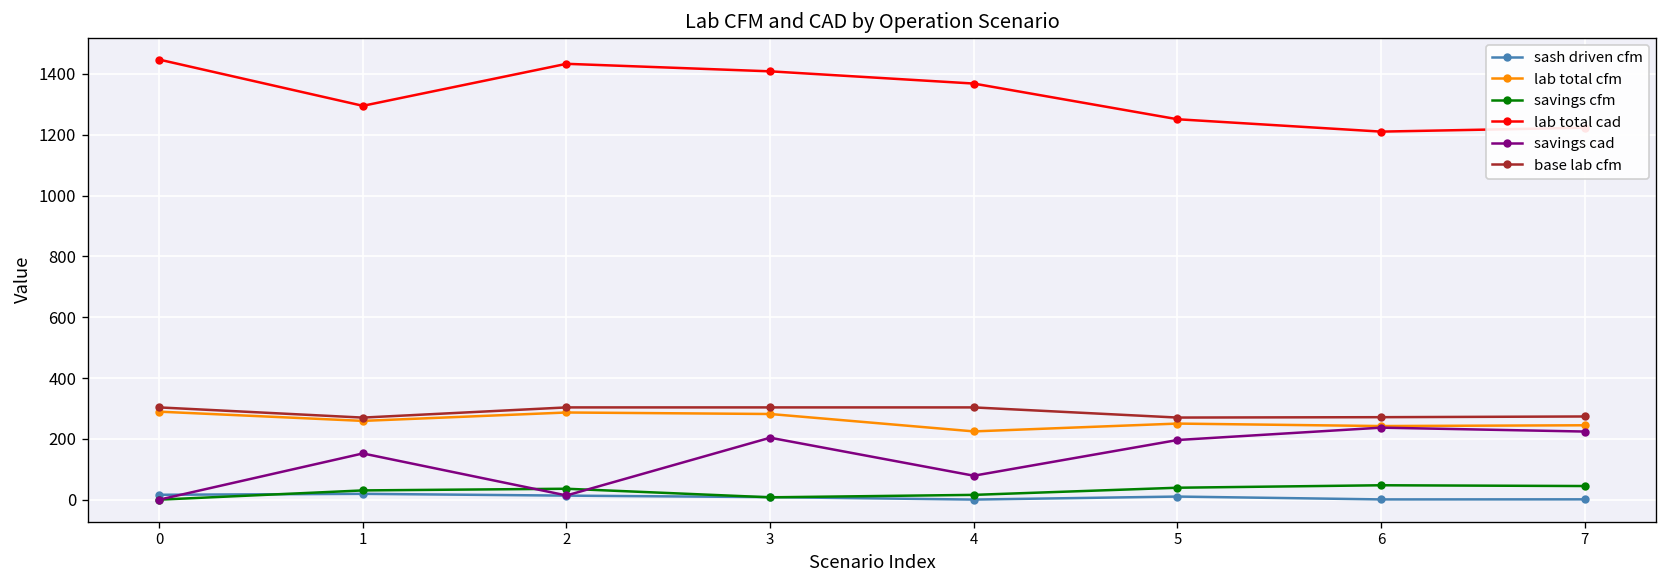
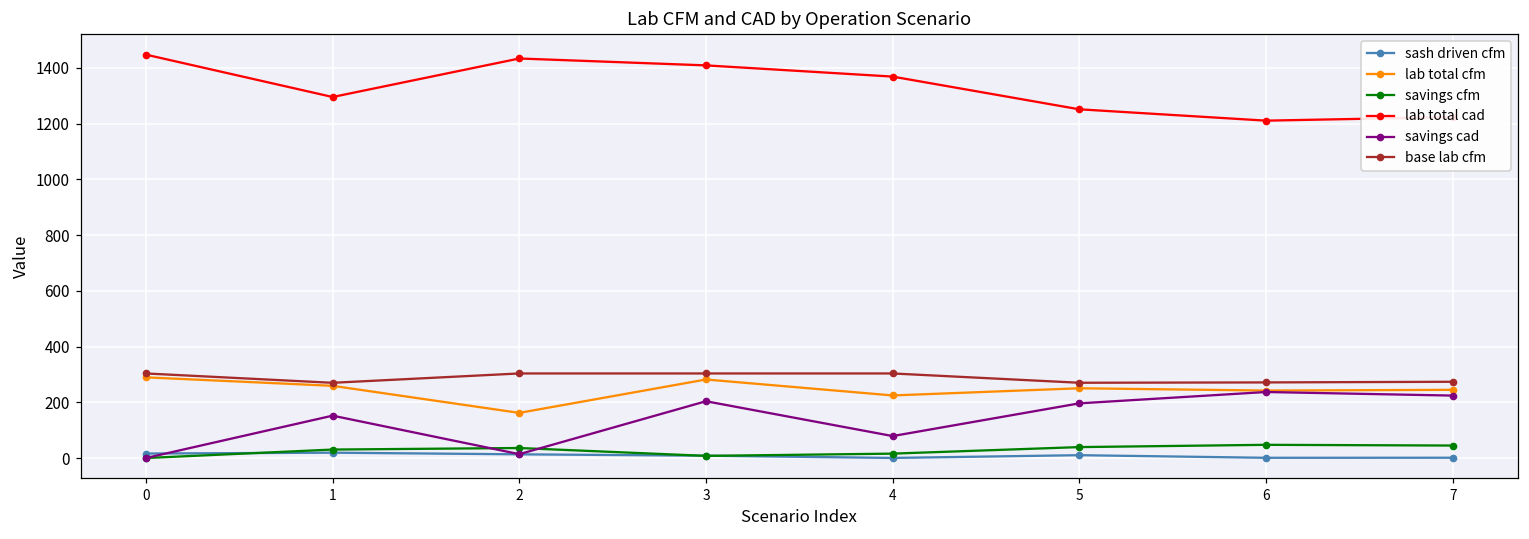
  {
    "sash driven cfm": {
      "0": 20,
      "1": 20,
      "4": 0,
      "5": 10,
      "6": 0,
      "7": 0
    },
    "lab total cfm": {
      "0": 290,
      "1": 260,
-     "2": 290,
+     "2": 160,
      "3": 280,
      "4": 220,
      "5": 250,
      "7": 240
    },
    "savings cfm": {
      "1": 30,
      "2": 40,
      "4": 20,
      "5": 40,
      "6": 50,
      "7": 40
    },
    "lab total cad": {
      "0": 1450,
      "1": 1300,
      "2": 1430,
      "3": 1410,
      "4": 1370,
      "5": 1250,
      "6": 1210
    },
    "savings cad": {
      "1": 150,
      "3": 200,
      "4": 80,
      "5": 200,
      "7": 220
    },
    "base lab cfm": {
      "0": 300,
      "1": 270,
      "2": 300,
      "3": 300,
      "4": 300,
      "5": 270,
      "6": 270,
      "7": 270
    }
  }
